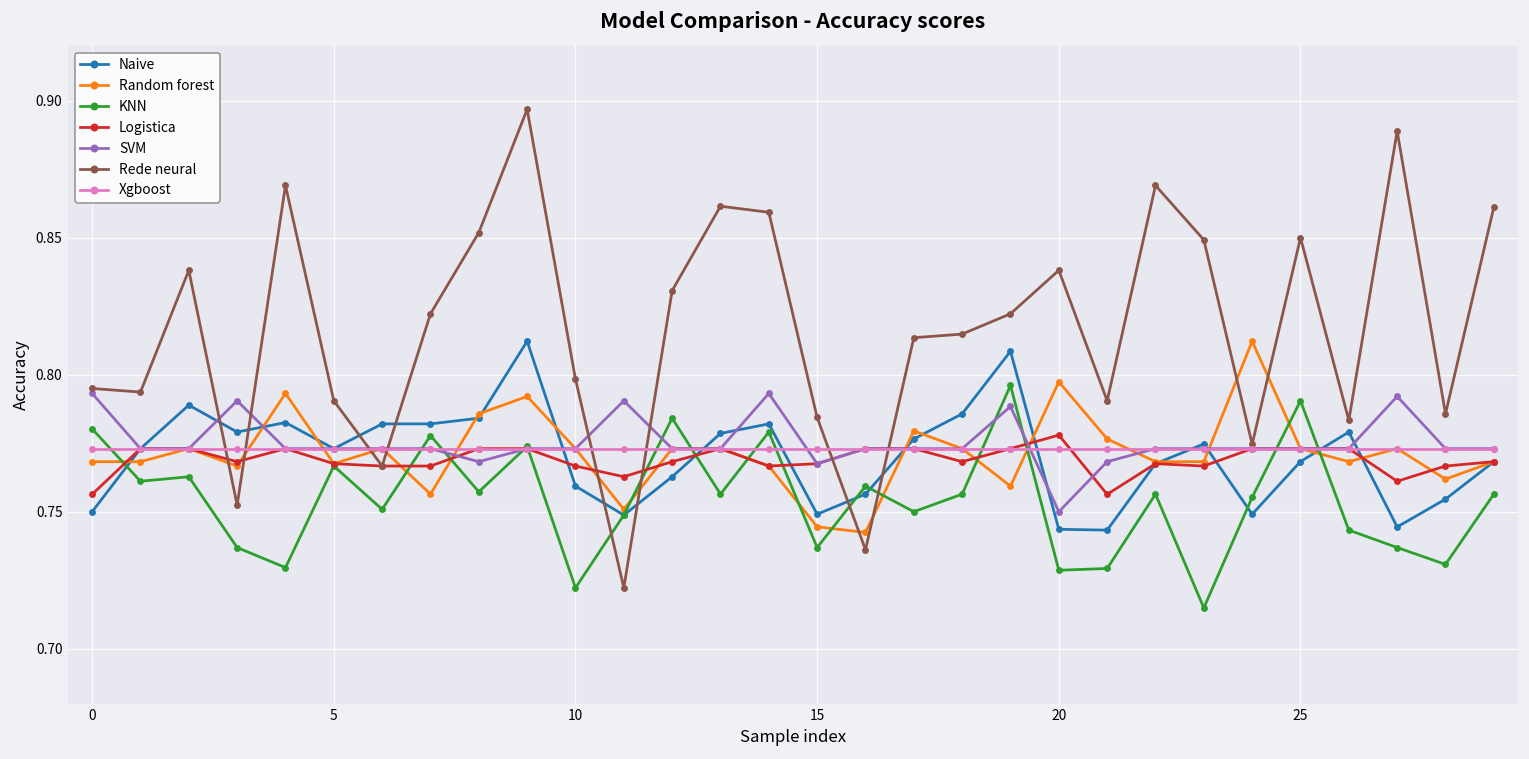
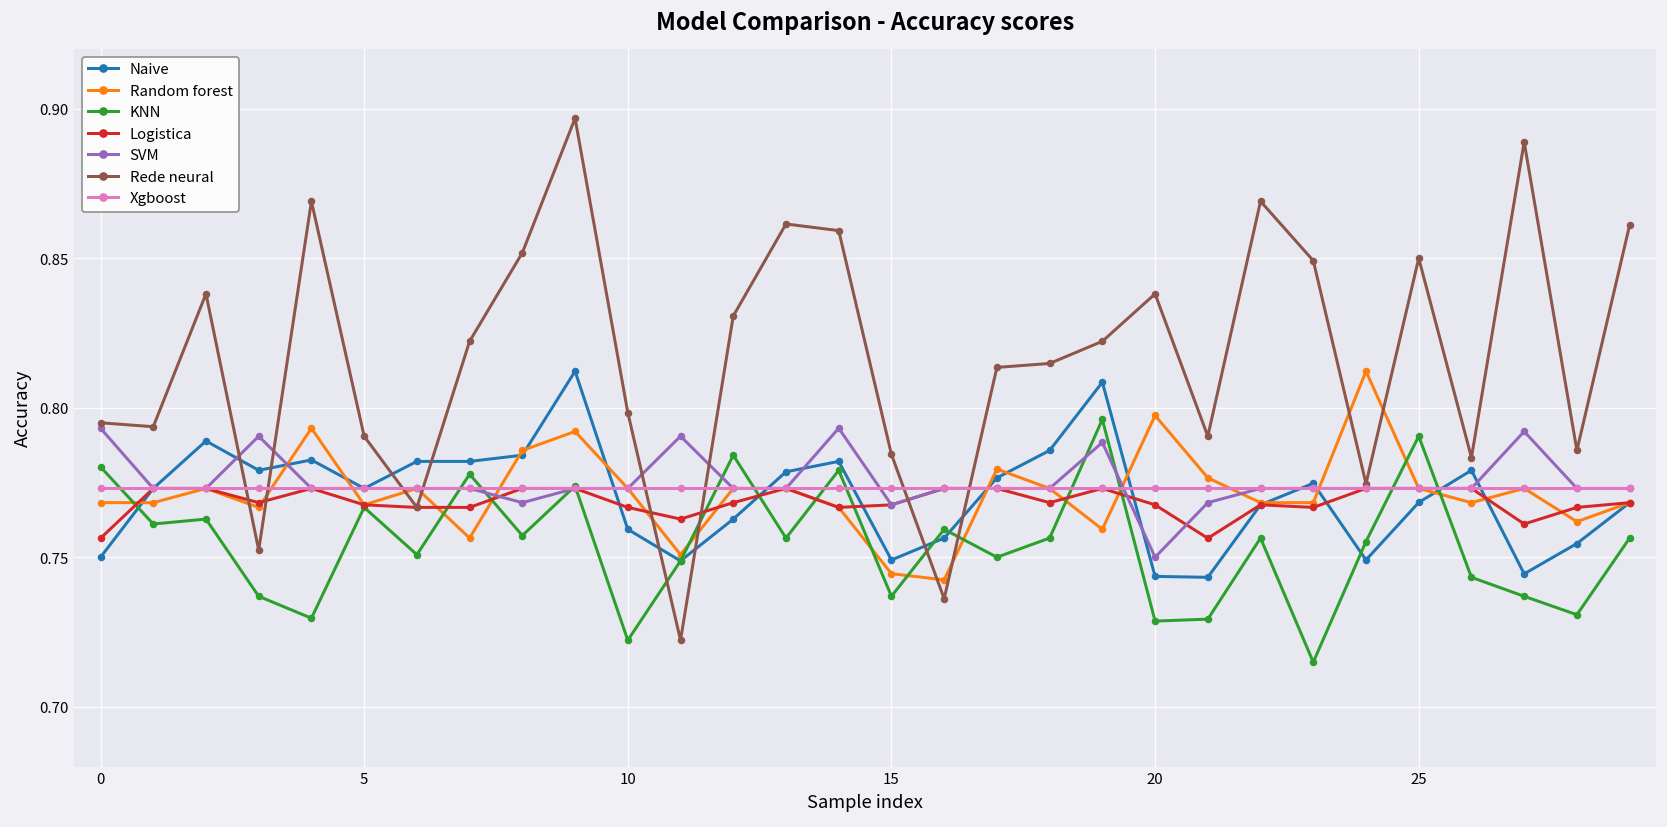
  {
    "Naive": {
      "0": 0.750,
      "10": 0.759,
      "15": 0.749,
      "20": 0.744,
      "25": 0.768
    },
    "Random forest": {
      "0": 0.768,
      "15": 0.745,
      "20": 0.797
    },
    "KNN": {
      "0": 0.780,
      "10": 0.722,
      "15": 0.737,
      "20": 0.729,
      "25": 0.790
    },
    "Logistica": {
      "0": 0.756,
      "10": 0.767,
-     "20": 0.778
+     "20": 0.768
    },
    "SVM": {
      "0": 0.793,
      "20": 0.750
    },
    "Rede neural": {
      "0": 0.795,
      "5": 0.790,
      "10": 0.798,
      "15": 0.784,
      "20": 0.838,
      "25": 0.850
    },
    "Xgboost": {
      "0": 0.773,
      "15": 0.773,
      "20": 0.773
    }
  }
